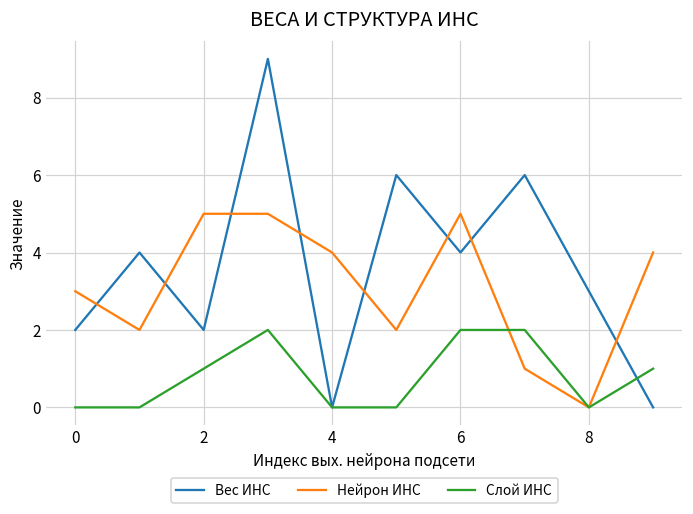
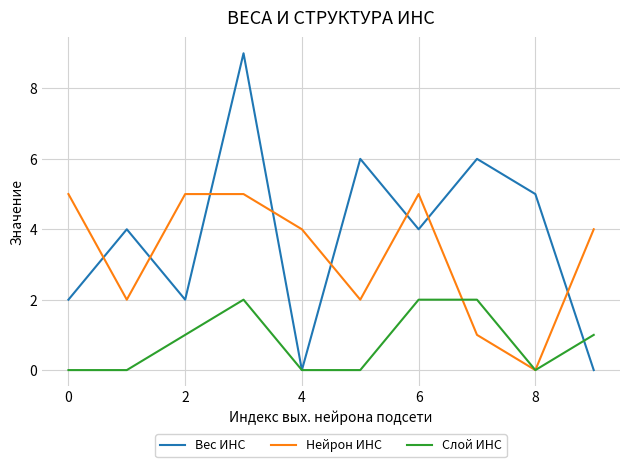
  {
    "Вес ИНС": {
      "0": 2,
      "2": 2,
      "6": 4,
-     "8": 3
+     "8": 5
    },
    "Нейрон ИНС": {
-     "0": 3,
+     "0": 5,
      "2": 5,
      "4": 4,
      "6": 5
    },
    "Слой ИНС": {
      "0": 0,
      "2": 1,
      "6": 2
    }
  }
